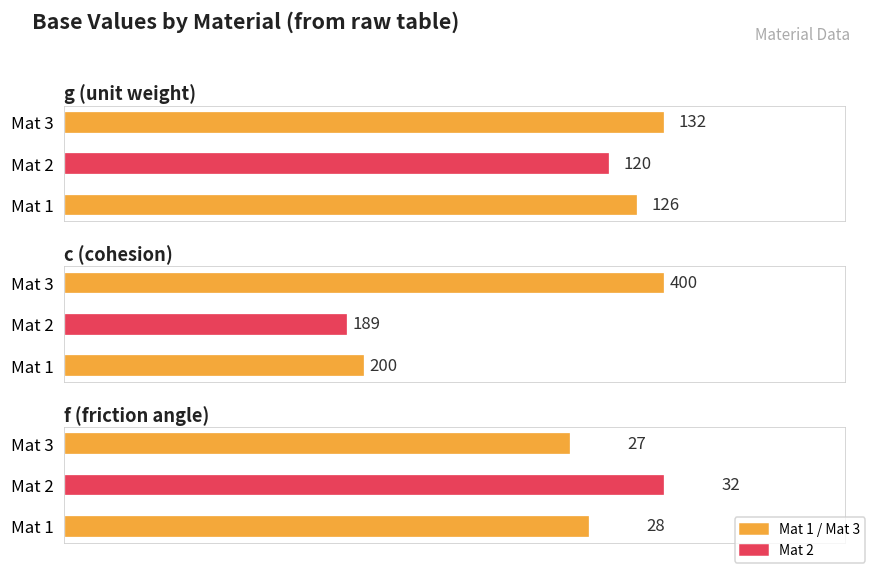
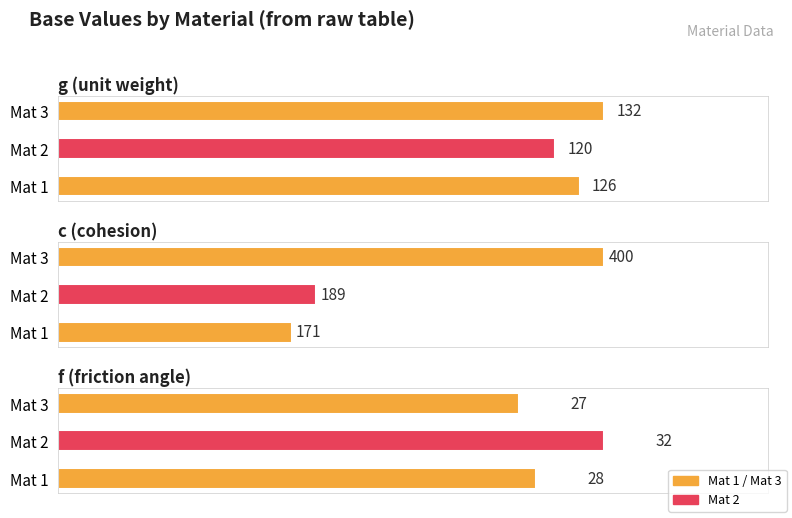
  {
    "g (unit weight)": {
      "Mat 3": 132,
      "Mat 2": 120,
      "Mat 1": 126
    },
    "c (cohesion)": {
      "Mat 3": 400,
      "Mat 2": 189,
-     "Mat 1": 200
+     "Mat 1": 171
    }
  }
